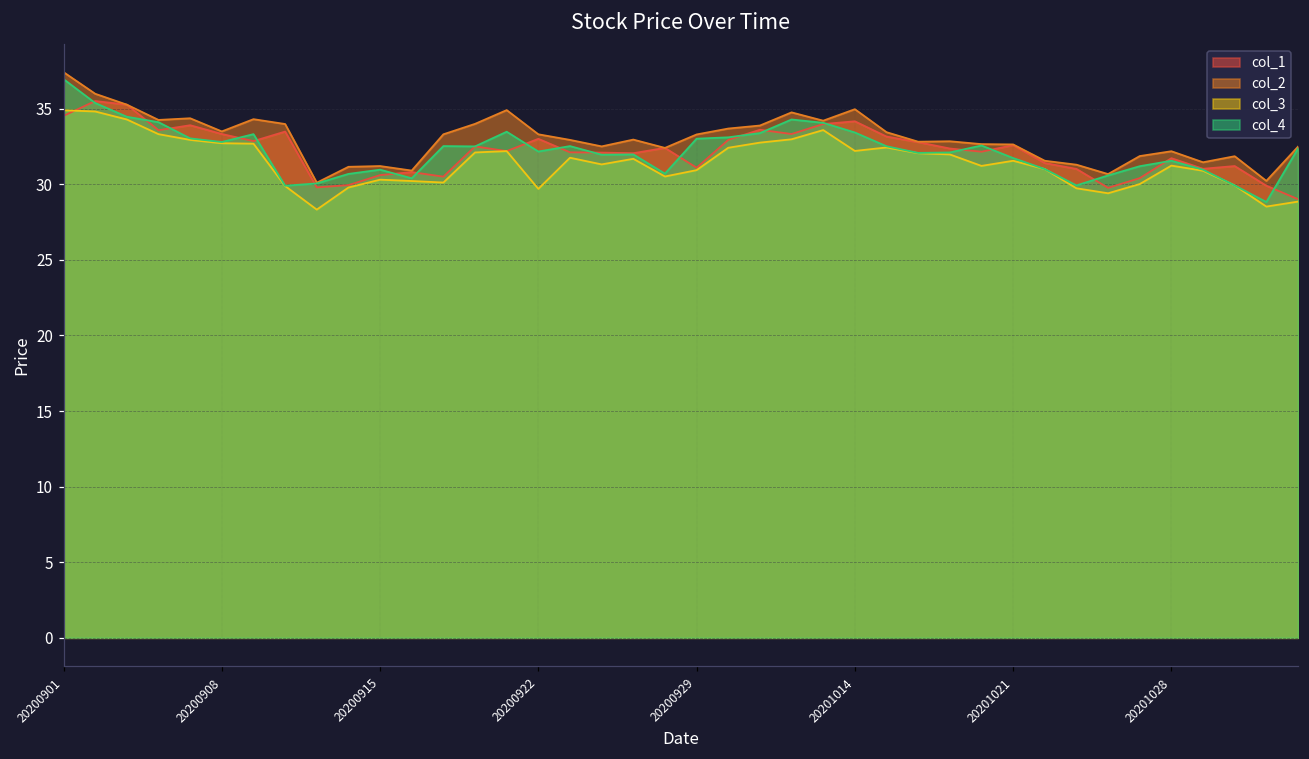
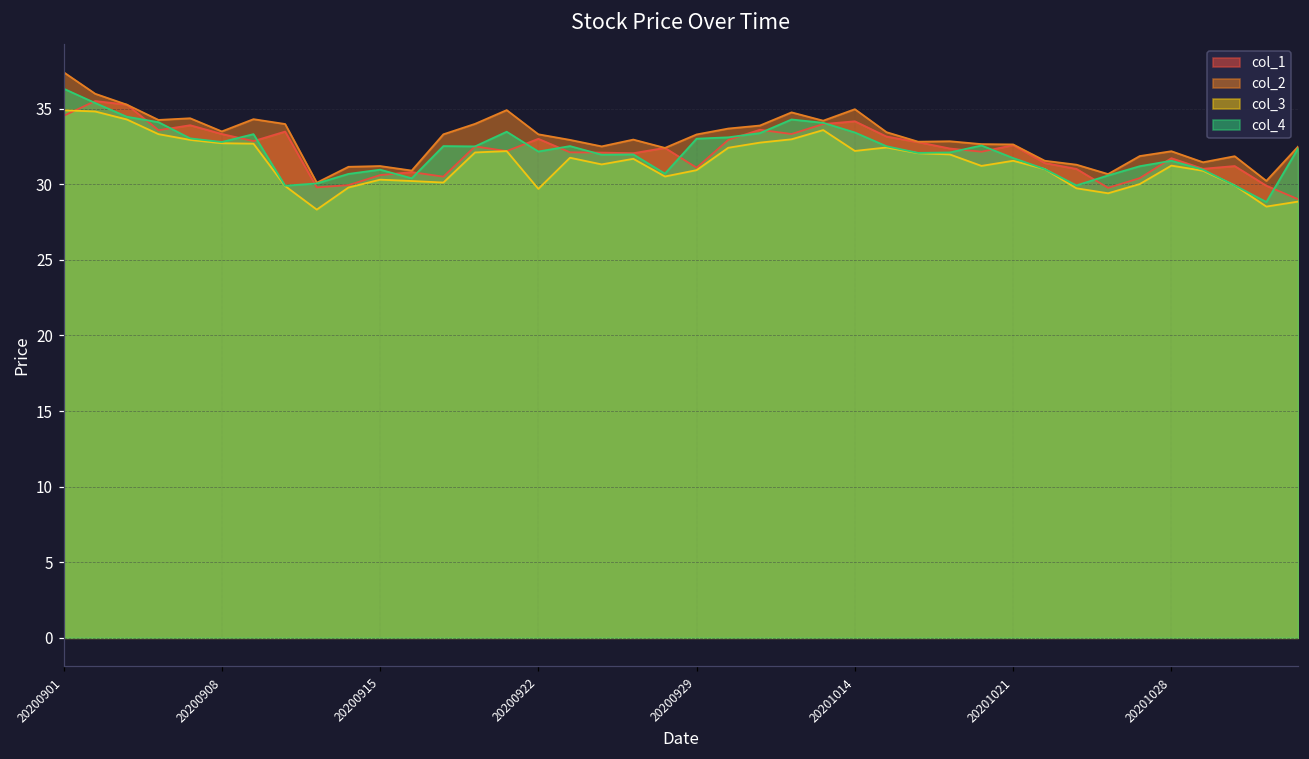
  {
    "col_3": {
      "20200901": 34.9,
      "20200915": 30.3,
      "20200922": 29.7,
      "20201014": 32.2,
      "20201028": 31.2
    },
    "col_4": {
-     "20200901": 37.0,
+     "20200901": 36.3,
      "20200915": 31.0,
      "20200922": 32.2,
      "20200929": 33.0,
      "20201014": 33.4
    }
  }
